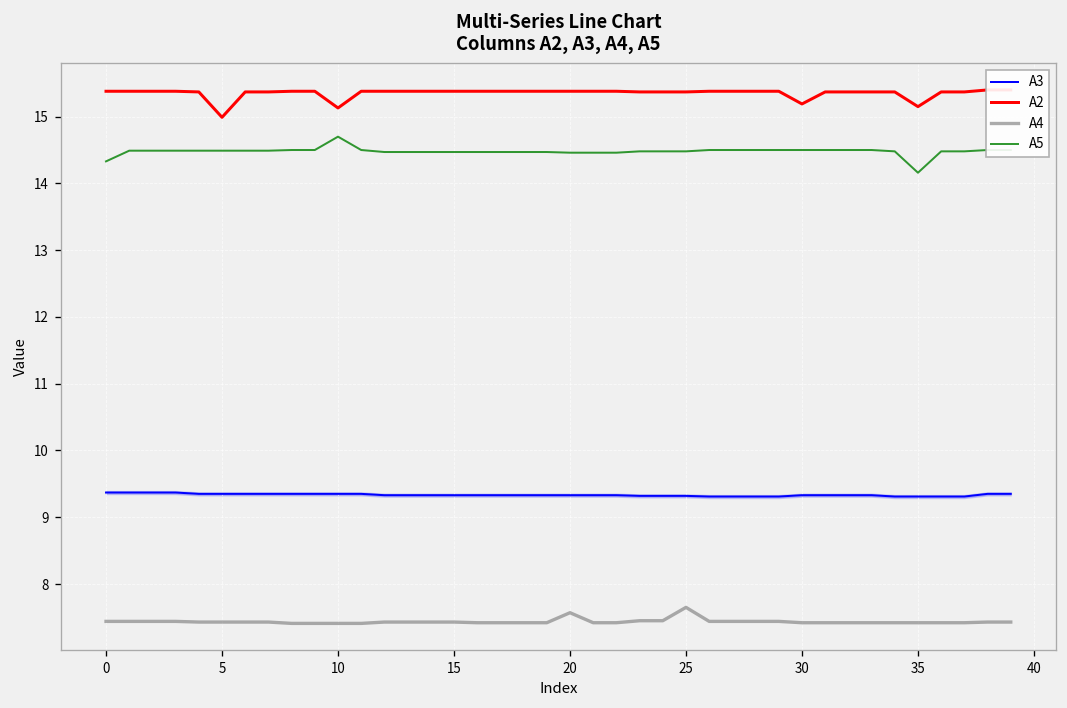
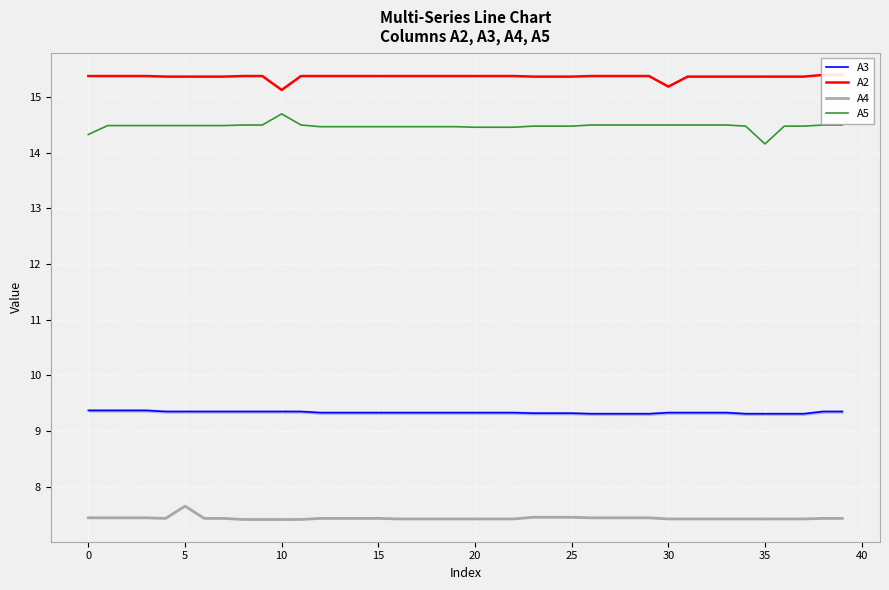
  {
    "A2": {
      "0": 15.4,
-     "5": 15.0,
+     "5": 15.4,
      "10": 15.1,
      "15": 15.4,
      "20": 15.4,
      "25": 15.4,
      "30": 15.2,
-     "35": 15.2
+     "35": 15.4
    },
    "A4": {
      "0": 7.4,
-     "5": 7.4,
+     "5": 7.7,
      "10": 7.4,
      "15": 7.4,
-     "20": 7.6,
-     "25": 7.7,
+     "20": 7.4,
+     "25": 7.5,
      "30": 7.4,
      "35": 7.4
    },
    "A5": {
      "0": 14.3,
      "5": 14.5,
      "10": 14.7,
      "15": 14.5,
      "20": 14.5,
      "25": 14.5,
      "30": 14.5,
      "35": 14.2
    }
  }
